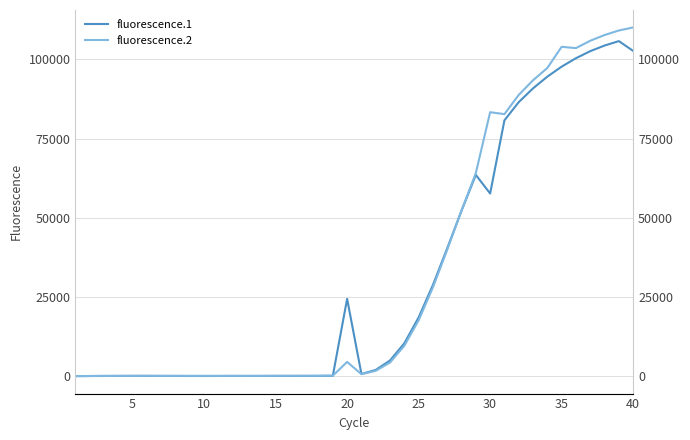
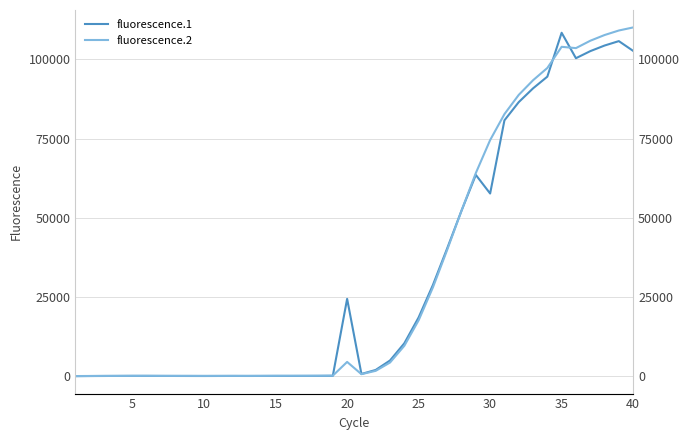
  {
    "fluorescence.1": {
      "20": 24000,
      "25": 19000,
      "30": 58000,
-     "35": 98000,
+     "35": 108000,
      "40": 103000
    },
    "fluorescence.2": {
      "20": 5000,
      "25": 18000,
-     "30": 83000,
+     "30": 75000,
      "35": 104000,
      "40": 110000
    }
  }
